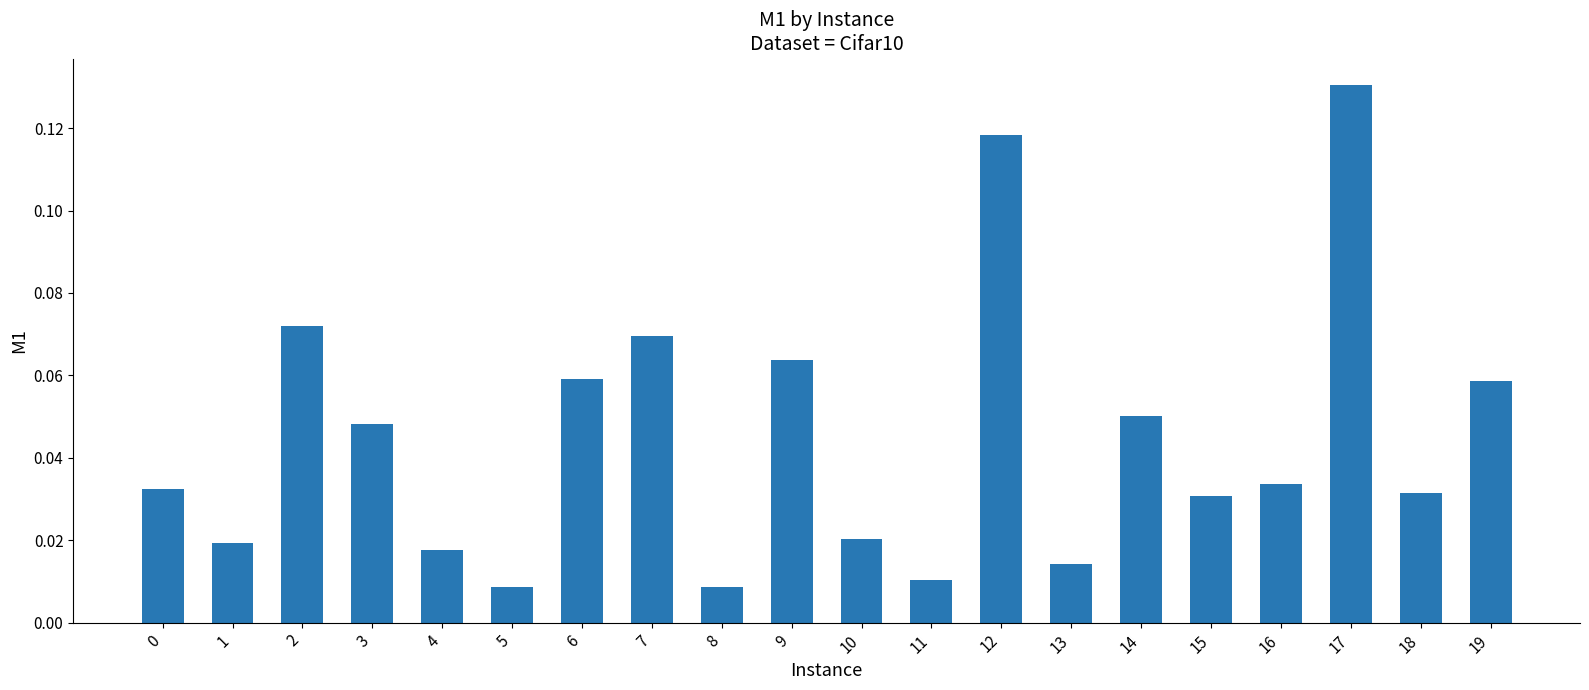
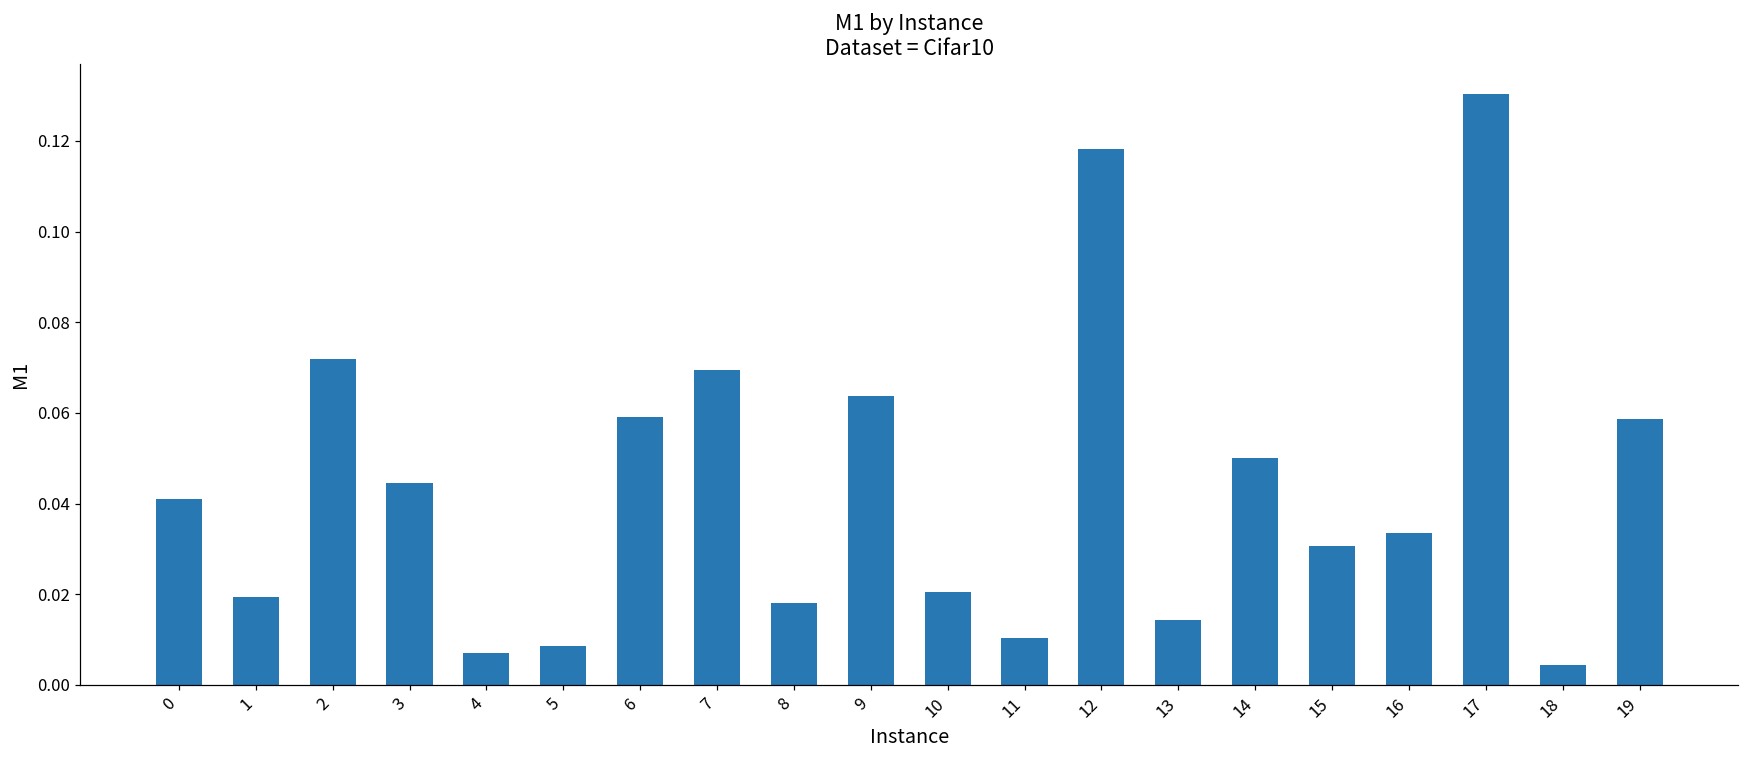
  {
-   "0": 0.032,
+   "0": 0.041,
    "1": 0.019,
    "2": 0.072,
-   "3": 0.048,
-   "4": 0.018,
+   "3": 0.045,
+   "4": 0.007,
    "5": 0.009,
    "6": 0.059,
    "7": 0.070,
-   "8": 0.009,
+   "8": 0.018,
    "9": 0.064,
    "10": 0.020,
    "11": 0.010,
    "12": 0.118,
    "13": 0.014,
    "14": 0.050,
    "15": 0.031,
    "16": 0.034,
    "17": 0.130,
-   "18": 0.031,
+   "18": 0.004,
    "19": 0.059
  }
